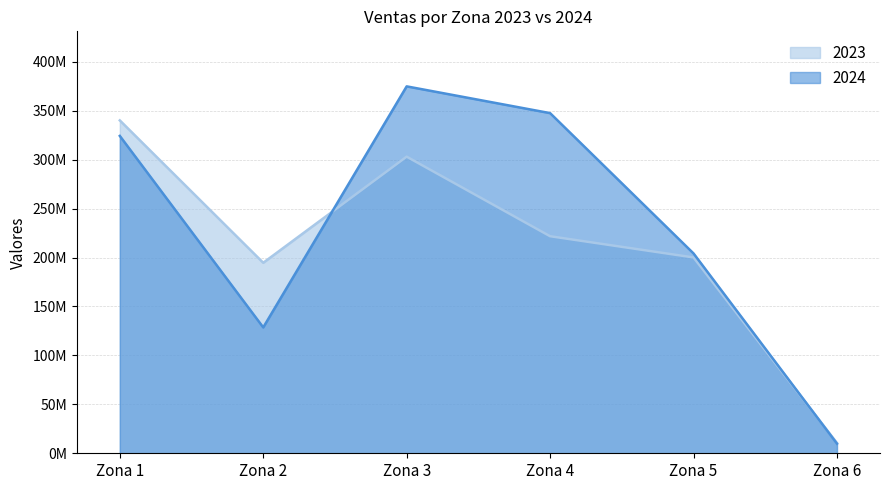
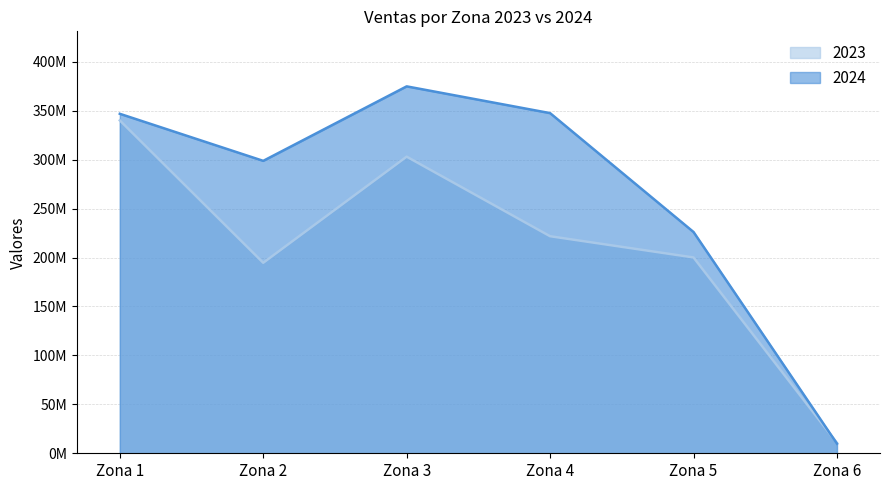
  {
    "2023": {
      "Zona 1": 340000000,
      "Zona 2": 190000000,
      "Zona 3": 300000000,
      "Zona 4": 220000000,
      "Zona 5": 200000000
    },
    "2024": {
-     "Zona 1": 320000000,
-     "Zona 2": 130000000,
+     "Zona 1": 350000000,
+     "Zona 2": 300000000,
      "Zona 3": 370000000,
      "Zona 4": 350000000,
-     "Zona 5": 200000000
+     "Zona 5": 230000000
    }
  }
